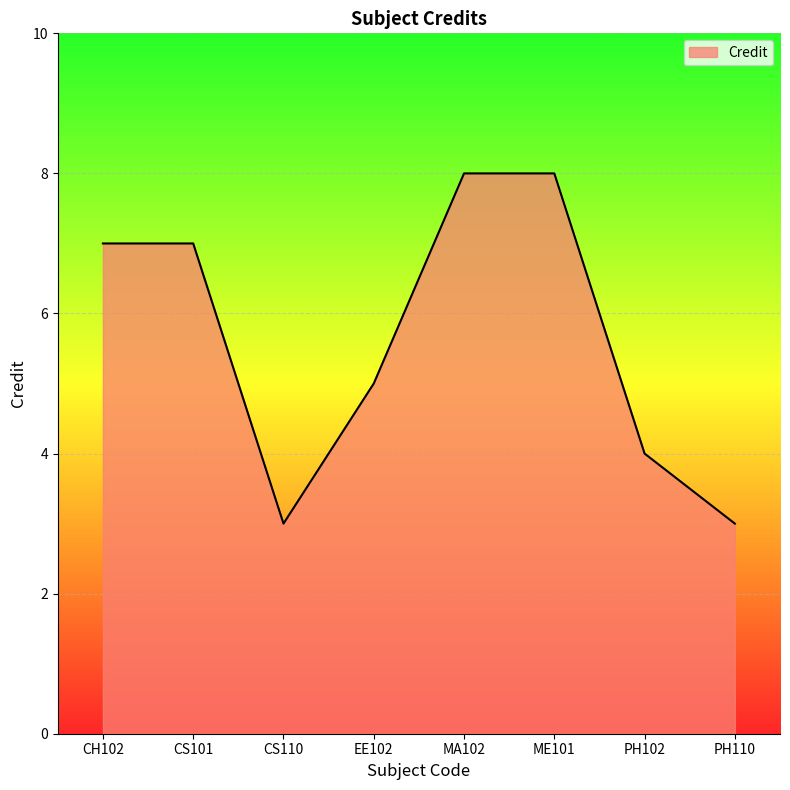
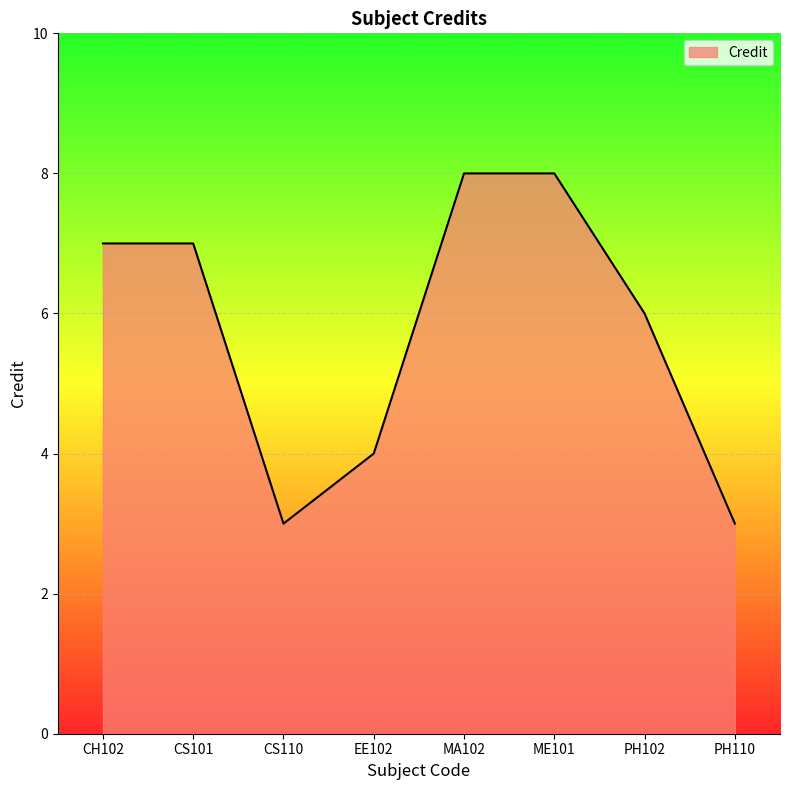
  {
    "CH102": 7,
    "CS101": 7,
    "CS110": 3,
-   "EE102": 5,
+   "EE102": 4,
    "MA102": 8,
    "ME101": 8,
-   "PH102": 4,
+   "PH102": 6,
    "PH110": 3
  }
